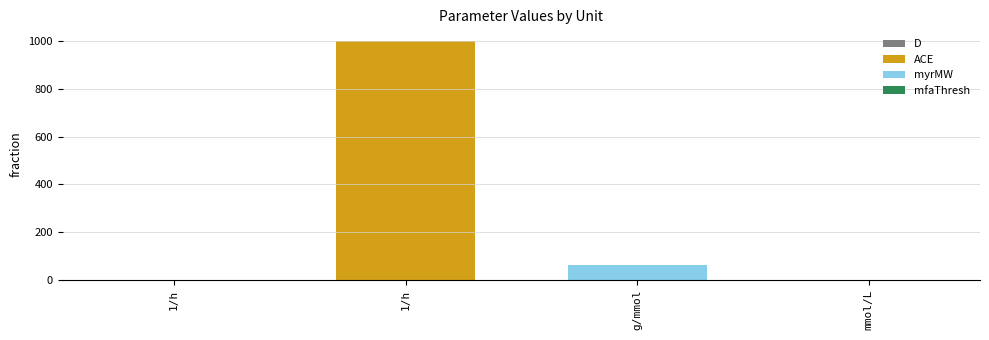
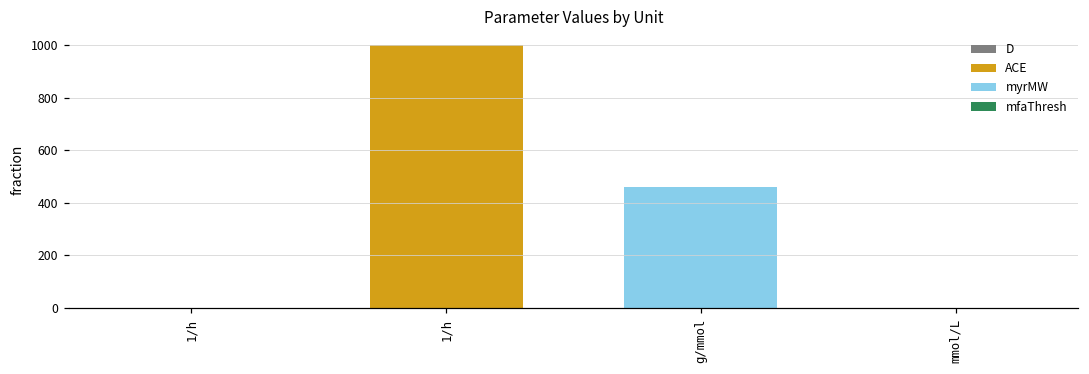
  {
-   "g/mmol": 60
+   "g/mmol": 460
  }
